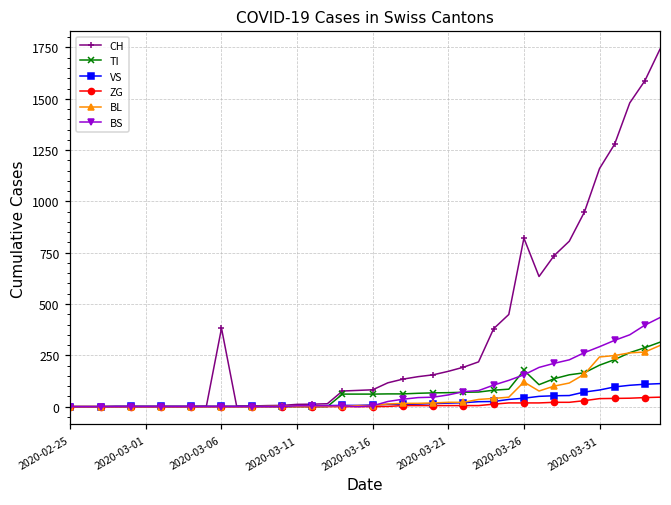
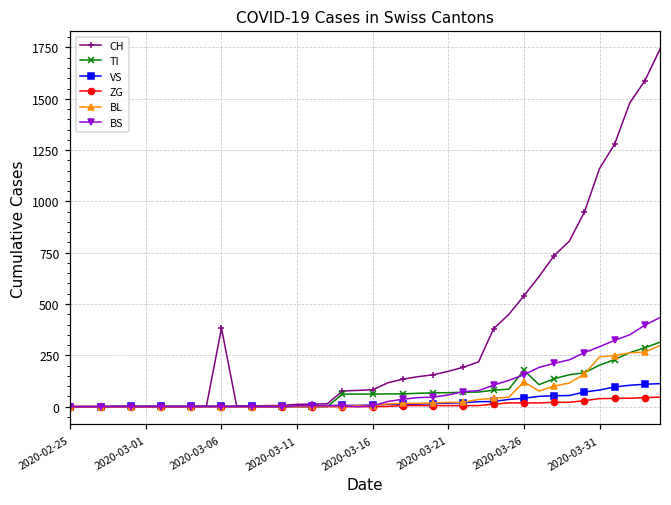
  {
    "CH": {
      "2020-03-06": 380,
      "2020-03-16": 80,
      "2020-03-21": 170,
-     "2020-03-26": 820,
+     "2020-03-26": 540,
      "2020-03-31": 1160
    },
    "TI": {
      "2020-03-16": 60,
      "2020-03-26": 180,
      "2020-03-31": 200
    },
    "VS": {
      "2020-03-26": 40,
      "2020-03-31": 80
    },
    "ZG": {
      "2020-03-26": 20,
      "2020-03-31": 40
    },
    "BL": {
      "2020-03-26": 120,
      "2020-03-31": 240
    },
    "BS": {
      "2020-03-26": 160,
      "2020-03-31": 290
    }
  }
